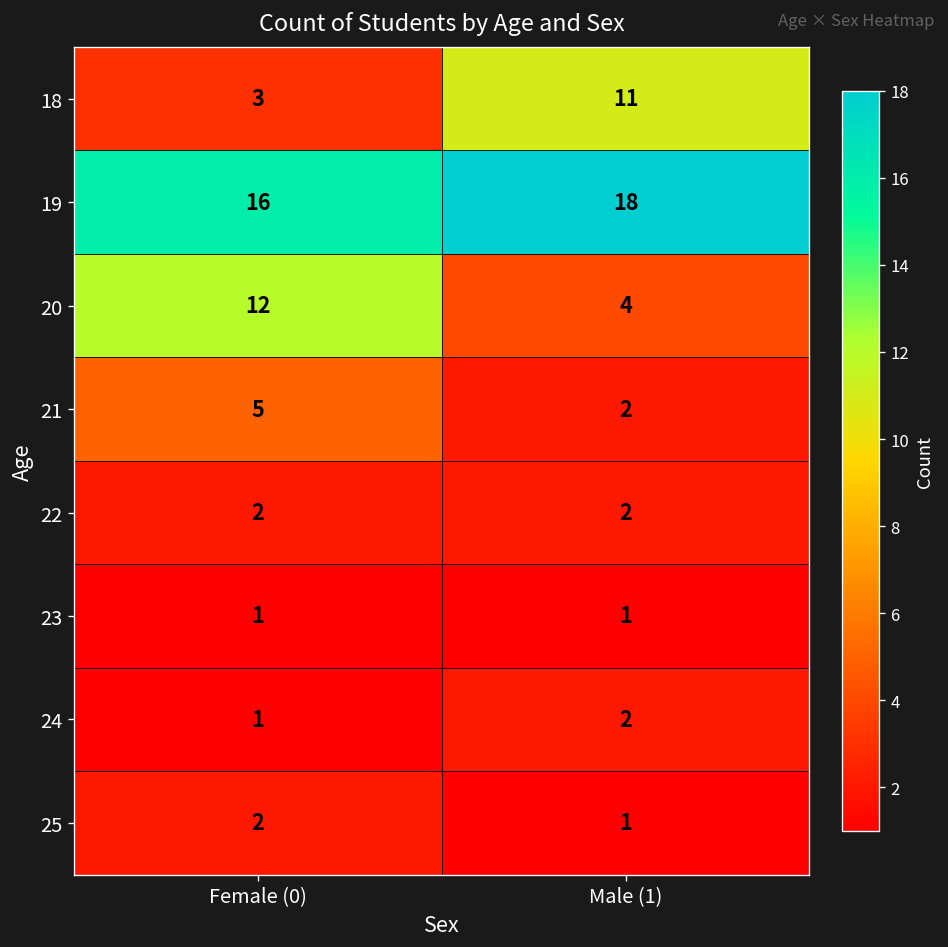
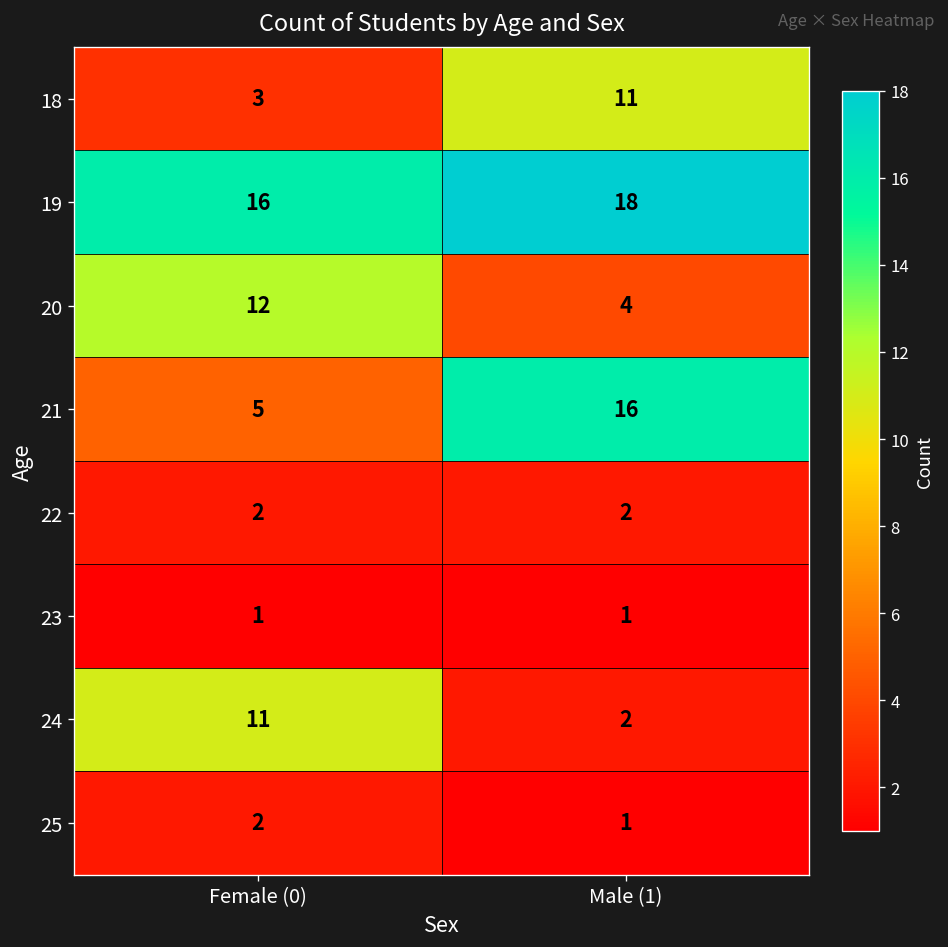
  {
    "18": {
      "Female (0)": 3,
      "Male (1)": 11
    },
    "19": {
      "Female (0)": 16,
      "Male (1)": 18
    },
    "20": {
      "Female (0)": 12,
      "Male (1)": 4
    },
    "21": {
      "Female (0)": 5,
-     "Male (1)": 2
+     "Male (1)": 16
    },
    "22": {
      "Female (0)": 2,
      "Male (1)": 2
    },
    "23": {
      "Female (0)": 1,
      "Male (1)": 1
    },
    "24": {
-     "Female (0)": 1,
+     "Female (0)": 11,
      "Male (1)": 2
    },
    "25": {
      "Female (0)": 2,
      "Male (1)": 1
    }
  }
